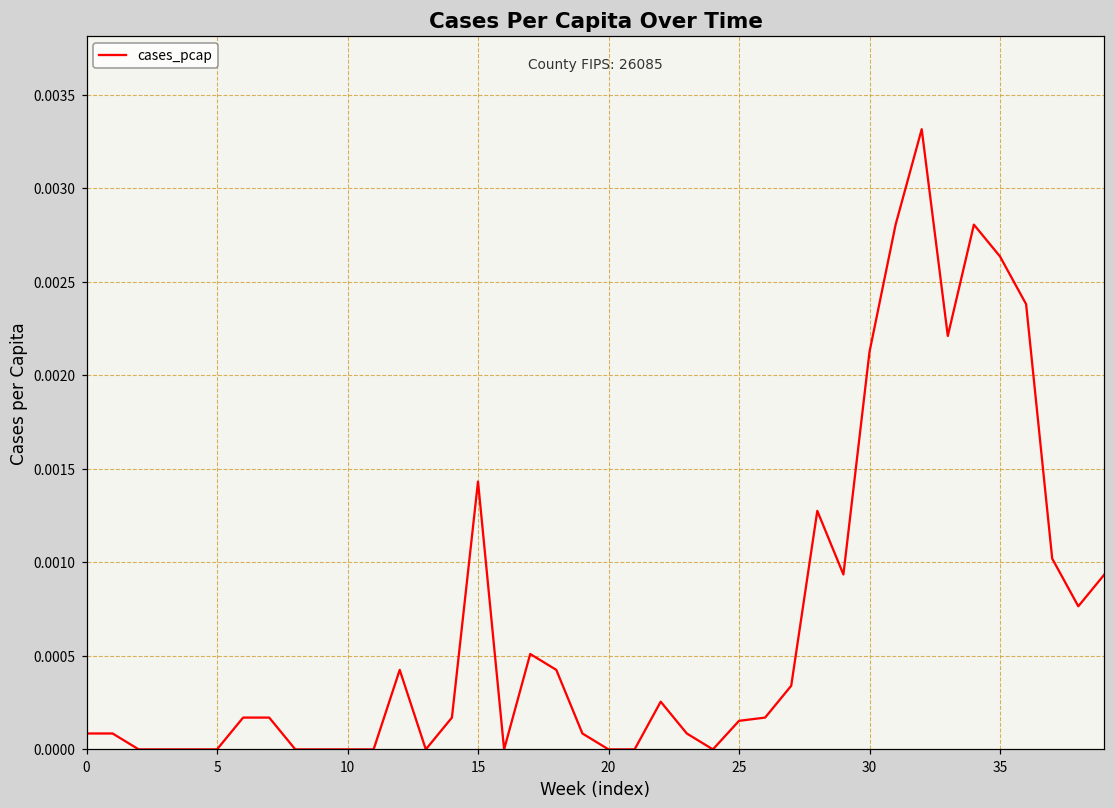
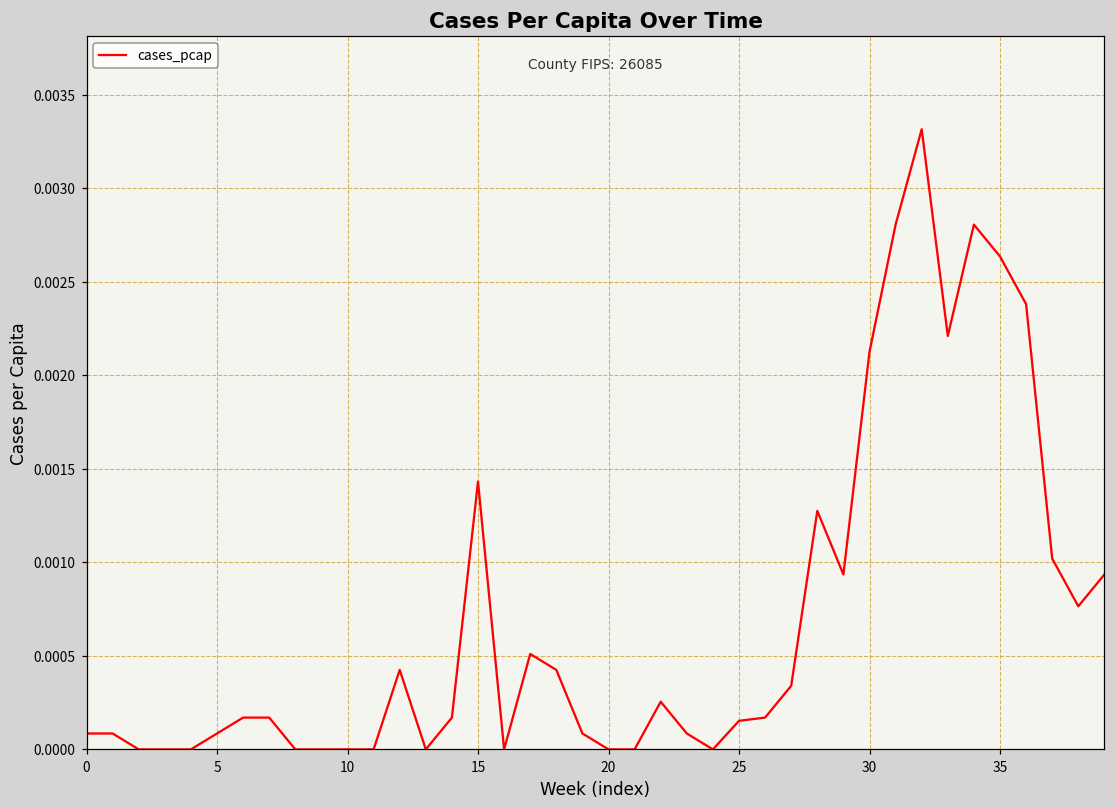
  {
    "0": 0.00009,
-   "5": 0.0000,
+   "5": 0.0001,
    "10": 0.0000,
    "15": 0.00143,
    "20": 0.0000,
    "25": 0.00015,
    "30": 0.00213,
    "35": 0.00264
  }
